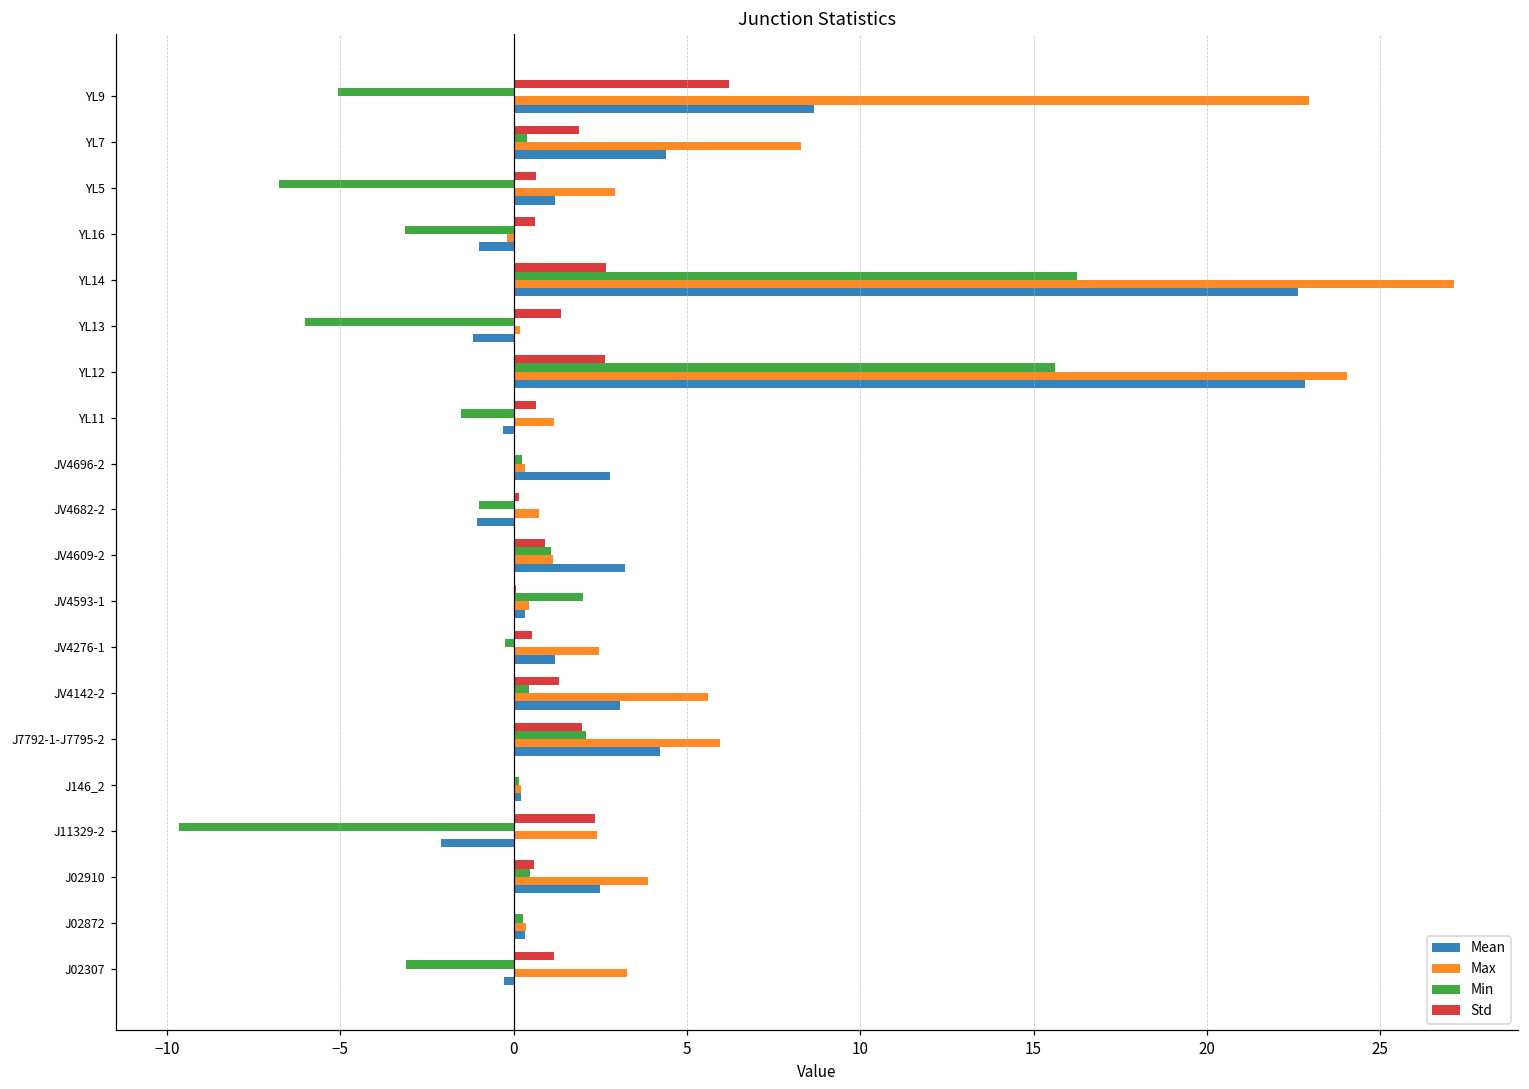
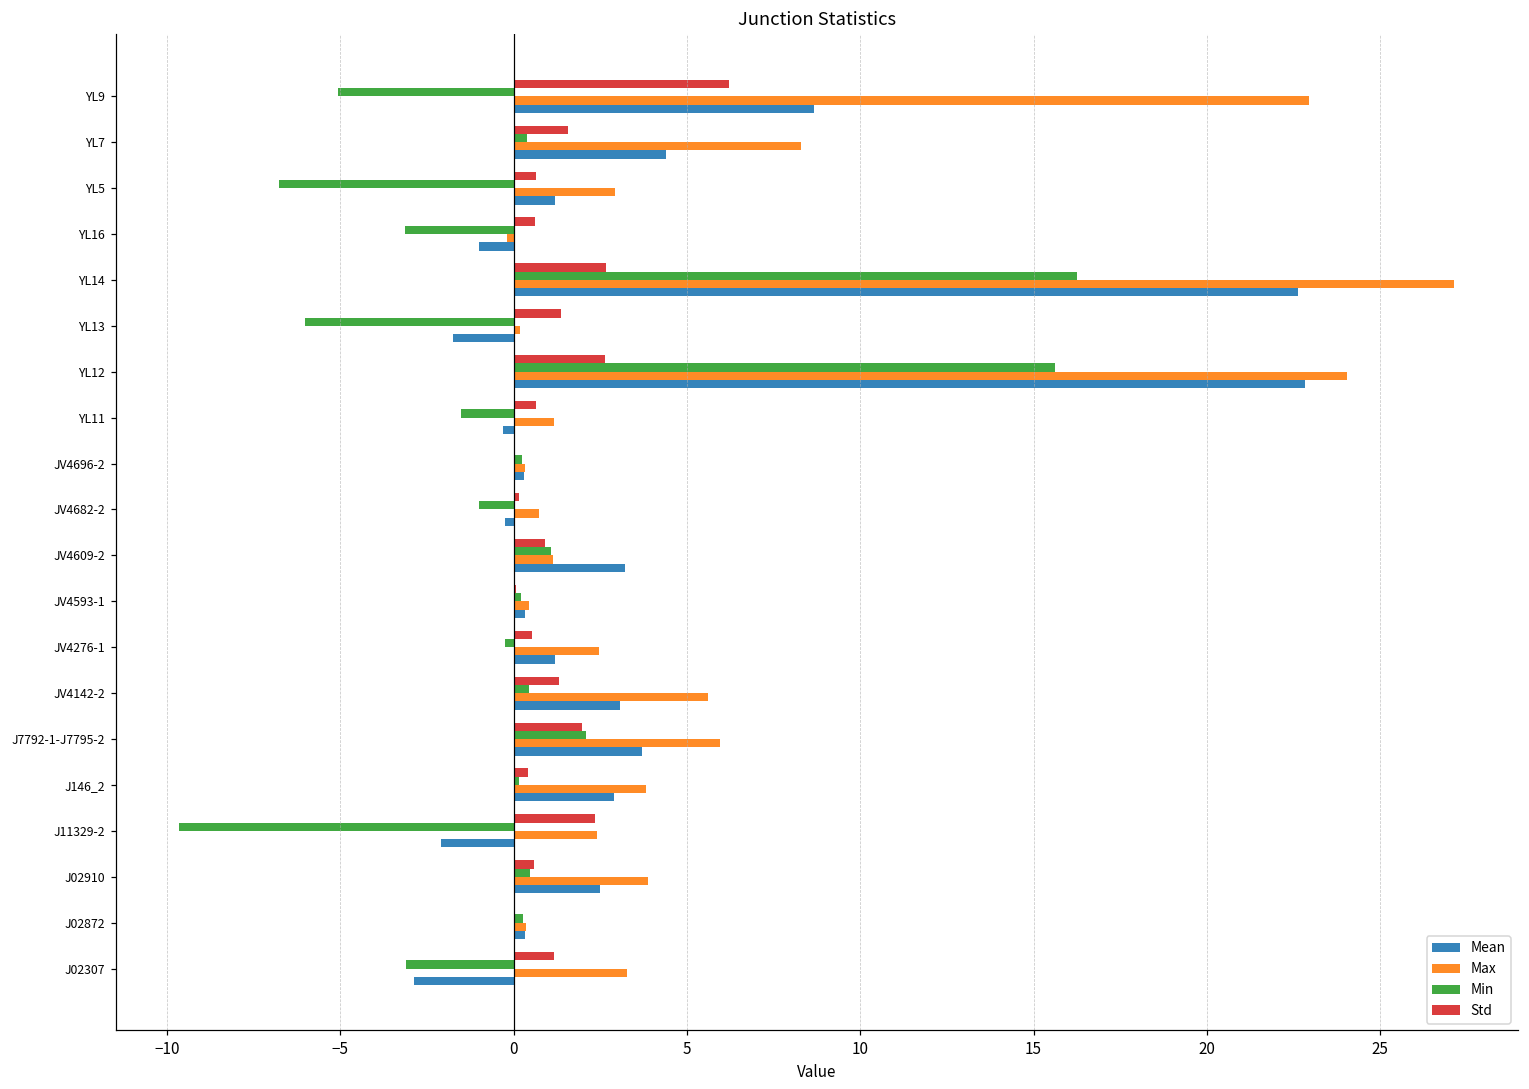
  {
    "Mean": {
      "YL9": 8.7,
      "YL7": 4.4,
      "YL5": 1.2,
      "YL16": -1.0,
      "YL14": 22.6,
-     "YL13": -1.2,
+     "YL13": -1.7,
      "YL12": 22.8,
      "YL11": -0.3,
-     "JV4696-2": 2.8,
-     "JV4682-2": -1.1,
+     "JV4696-2": 0.3,
+     "JV4682-2": -0.2,
      "JV4609-2": 3.2,
      "JV4593-1": 0.3,
      "JV4276-1": 1.2,
      "JV4142-2": 3.1,
-     "J7792-1-J7795-2": 4.2,
-     "J146_2": 0.2,
+     "J7792-1-J7795-2": 3.7,
+     "J146_2": 2.9,
      "J11329-2": -2.1,
      "J02910": 2.5,
      "J02872": 0.3,
-     "J02307": -0.3
+     "J02307": -2.9
    },
    "Max": {
      "YL9": 22.9,
      "YL7": 8.3,
      "YL5": 2.9,
      "YL16": -0.2,
      "YL14": 27.1,
      "YL13": 0.2,
      "YL12": 24.0,
      "YL11": 1.2,
      "JV4696-2": 0.3,
      "JV4682-2": 0.7,
      "JV4609-2": 1.1,
      "JV4593-1": 0.5,
      "JV4276-1": 2.5,
      "JV4142-2": 5.6,
      "J7792-1-J7795-2": 6.0,
-     "J146_2": 0.2,
+     "J146_2": 3.8,
      "J11329-2": 2.4,
      "J02910": 3.9,
      "J02872": 0.4,
      "J02307": 3.3
    },
    "Min": {
      "YL9": -5.1,
      "YL7": 0.4,
      "YL5": -6.8,
      "YL16": -3.1,
      "YL14": 16.3,
      "YL13": -6.0,
      "YL12": 15.6,
      "YL11": -1.5,
      "JV4696-2": 0.2,
      "JV4682-2": -1.0,
      "JV4609-2": 1.1,
-     "JV4593-1": 2.0,
+     "JV4593-1": 0.2,
      "JV4276-1": -0.3,
      "JV4142-2": 0.5,
      "J7792-1-J7795-2": 2.1,
      "J146_2": 0.1,
      "J11329-2": -9.6,
      "J02910": 0.5,
      "J02872": 0.3,
      "J02307": -3.1
    },
    "Std": {
      "YL9": 6.2,
-     "YL7": 1.9,
+     "YL7": 1.6,
      "YL5": 0.7,
      "YL16": 0.6,
      "YL14": 2.7,
      "YL13": 1.4,
      "YL12": 2.6,
      "YL11": 0.7,
      "JV4682-2": 0.2,
      "JV4609-2": 0.9,
      "JV4276-1": 0.5,
      "JV4142-2": 1.3,
      "J7792-1-J7795-2": 2.0,
-     "J146_2": 0.0,
+     "J146_2": 0.4,
      "J11329-2": 2.4,
      "J02910": 0.6,
      "J02307": 1.2
    }
  }
